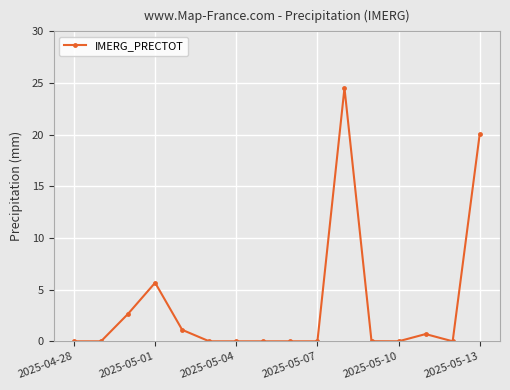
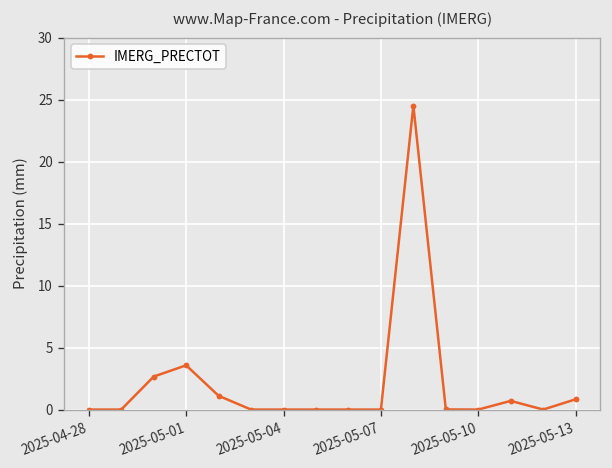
  {
    "2025-04-28": 0.0,
-   "2025-05-01": 5.7,
+   "2025-05-01": 3.6,
    "2025-05-04": 0.0,
    "2025-05-07": 0.0,
    "2025-05-10": 0.0,
-   "2025-05-13": 20.1
+   "2025-05-13": 0.8
  }
